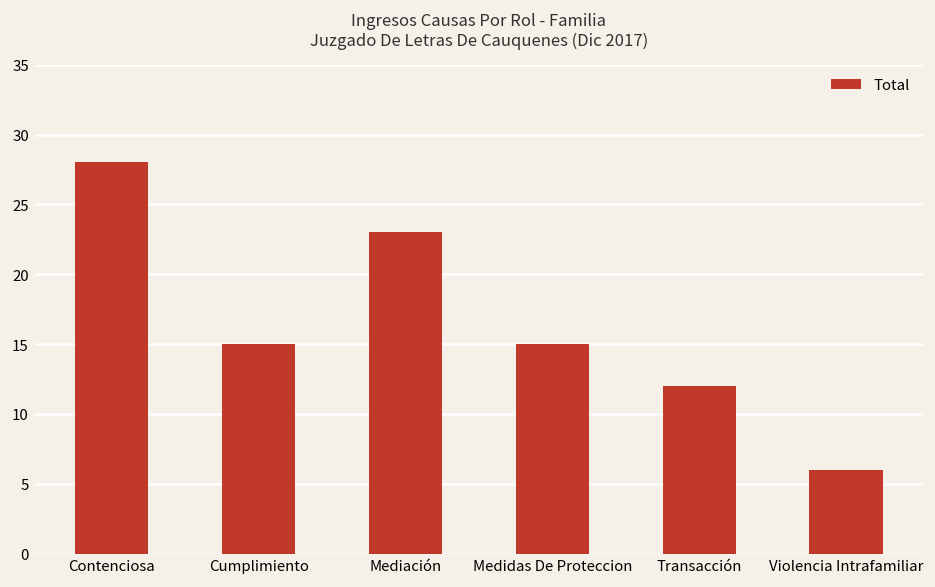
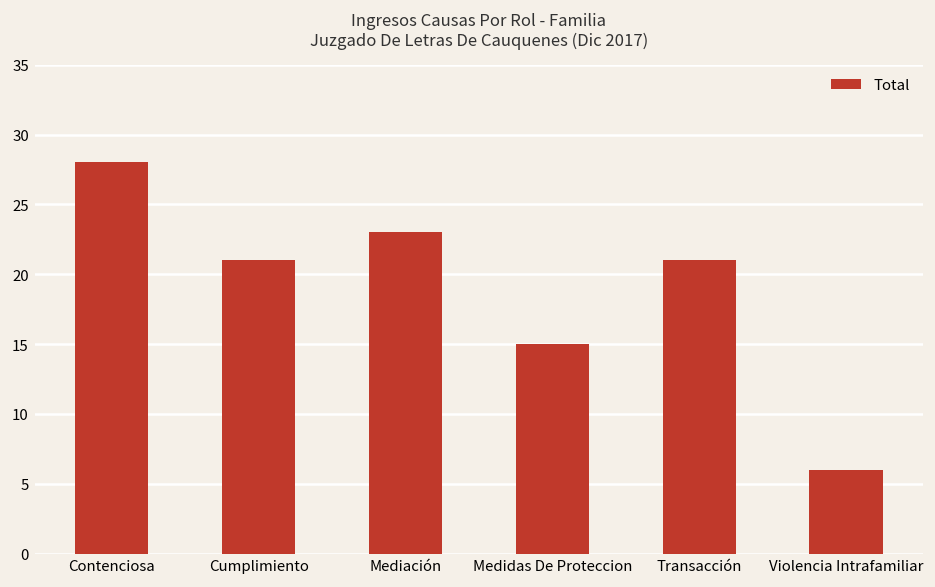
  {
    "Contenciosa": 28,
-   "Cumplimiento": 15,
+   "Cumplimiento": 21,
    "Mediación": 23,
    "Medidas De Proteccion": 15,
-   "Transacción": 12,
+   "Transacción": 21,
    "Violencia Intrafamiliar": 6
  }
